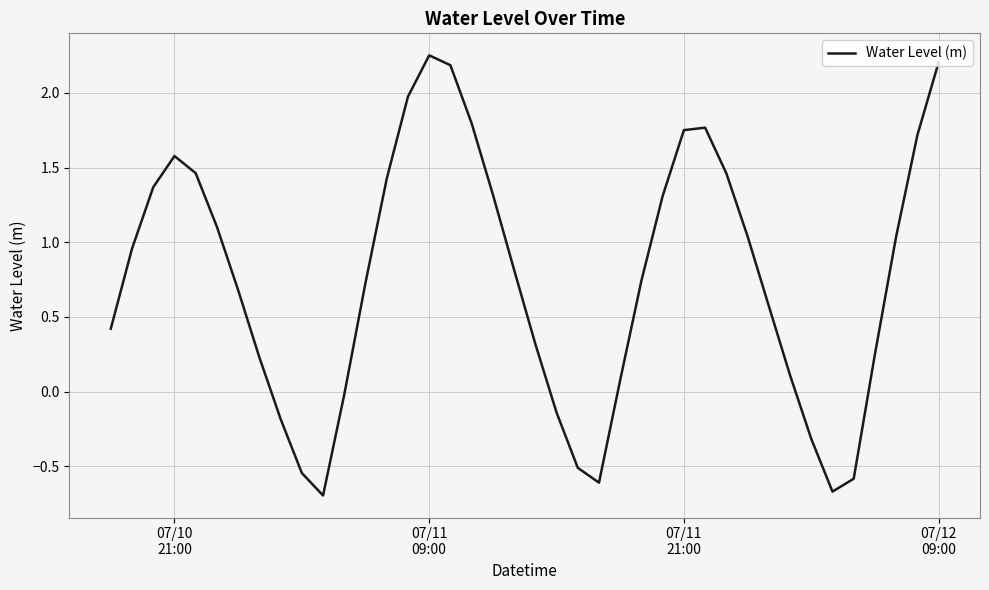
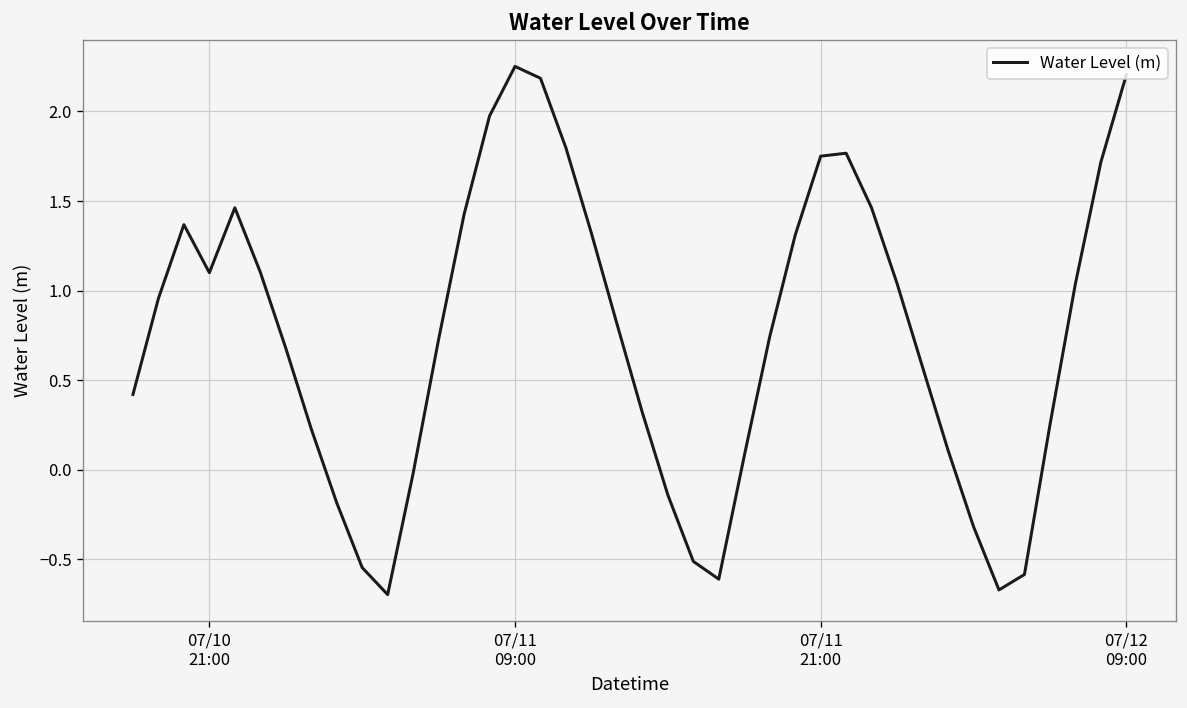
  {
-   "07/10 21:00": 1.58,
+   "07/10 21:00": 1.10,
    "07/11 09:00": 2.25,
    "07/11 21:00": 1.75
  }
